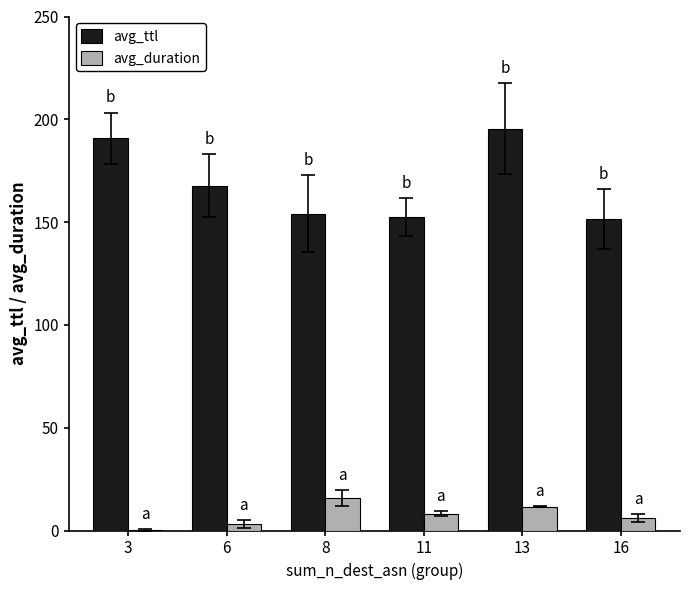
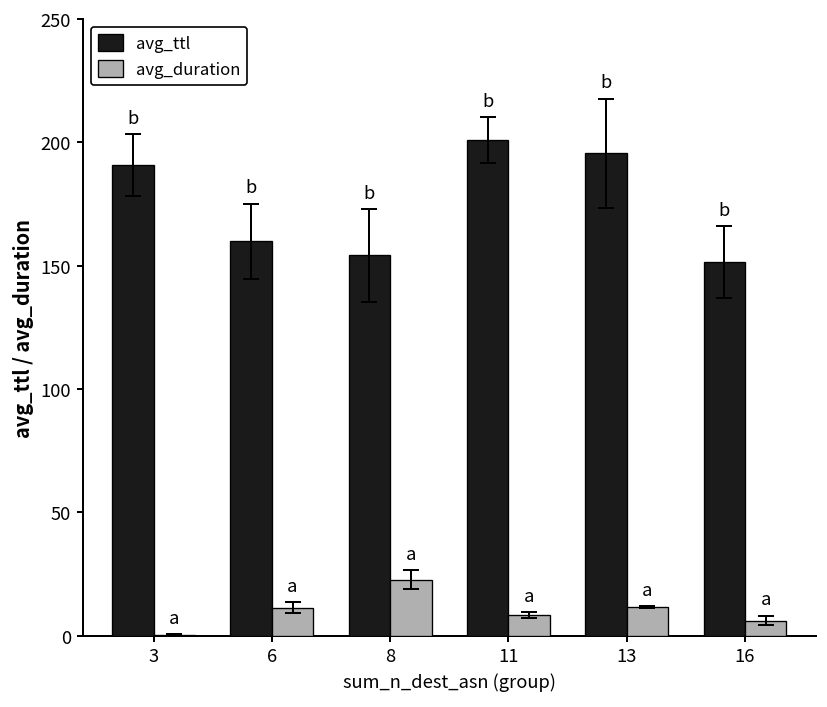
  {
    "avg_ttl": {
      "3": 191,
-     "6": 168,
+     "6": 160,
      "8": 154,
-     "11": 152,
+     "11": 201,
      "13": 196,
      "16": 151
    },
    "avg_duration": {
-     "6": 3,
-     "8": 16,
+     "6": 11,
+     "8": 23,
      "11": 8,
      "13": 12,
      "16": 6
    }
  }
